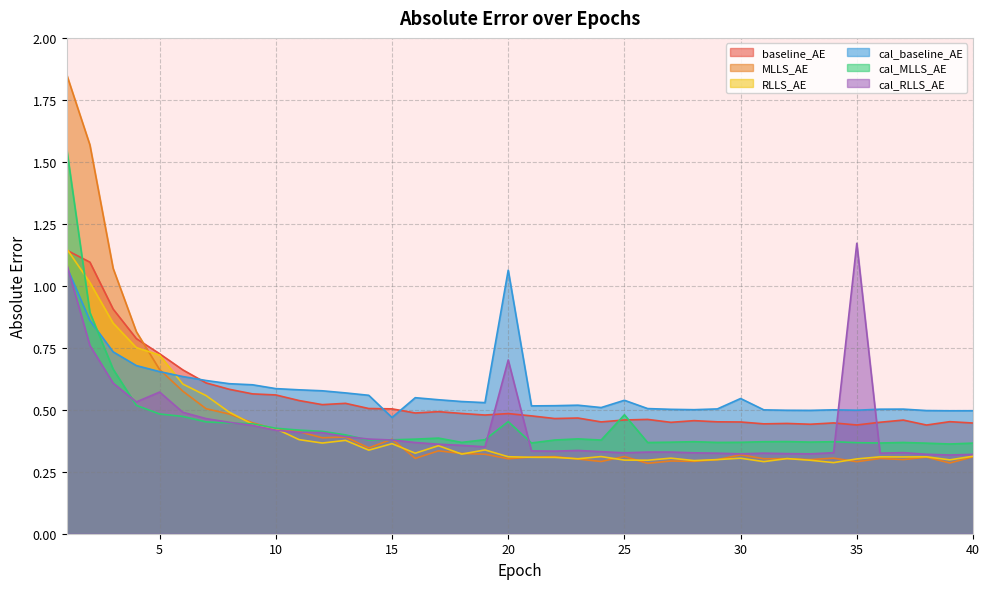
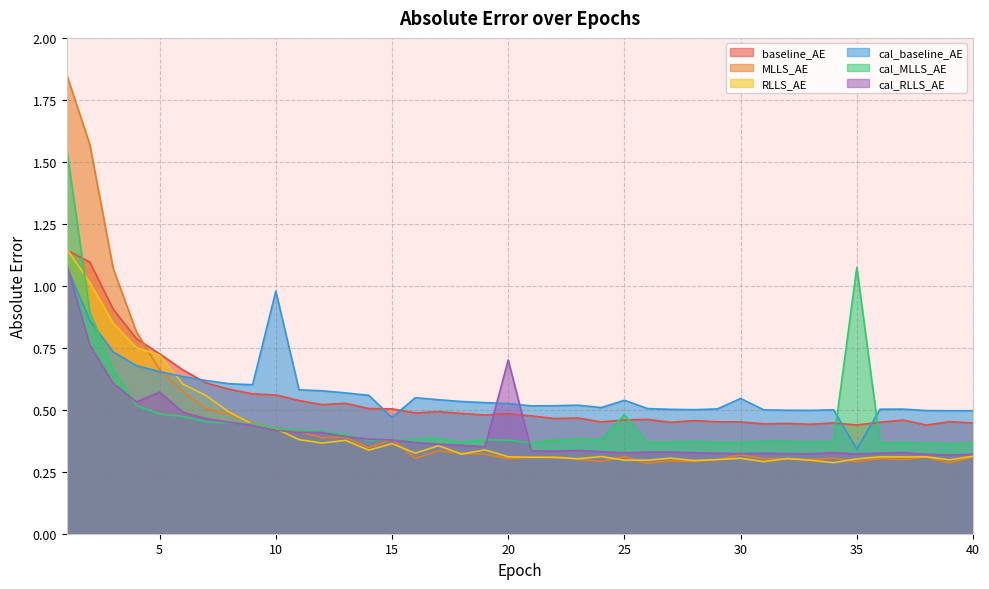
  {
    "cal_baseline_AE": {
-     "10": 0.59,
+     "10": 0.98,
      "15": 0.47,
-     "20": 1.06,
+     "20": 0.53,
      "25": 0.54,
      "30": 0.55,
-     "35": 0.50,
+     "35": 0.34,
      "40": 0.50
    },
    "cal_MLLS_AE": {
      "5": 0.48,
-     "20": 0.45,
+     "20": 0.38,
      "25": 0.48,
      "30": 0.37,
-     "35": 0.37,
+     "35": 1.07,
      "40": 0.37
    },
    "cal_RLLS_AE": {
      "5": 0.57,
      "20": 0.70,
      "25": 0.33,
-     "35": 1.17
+     "35": 0.32
    }
  }
